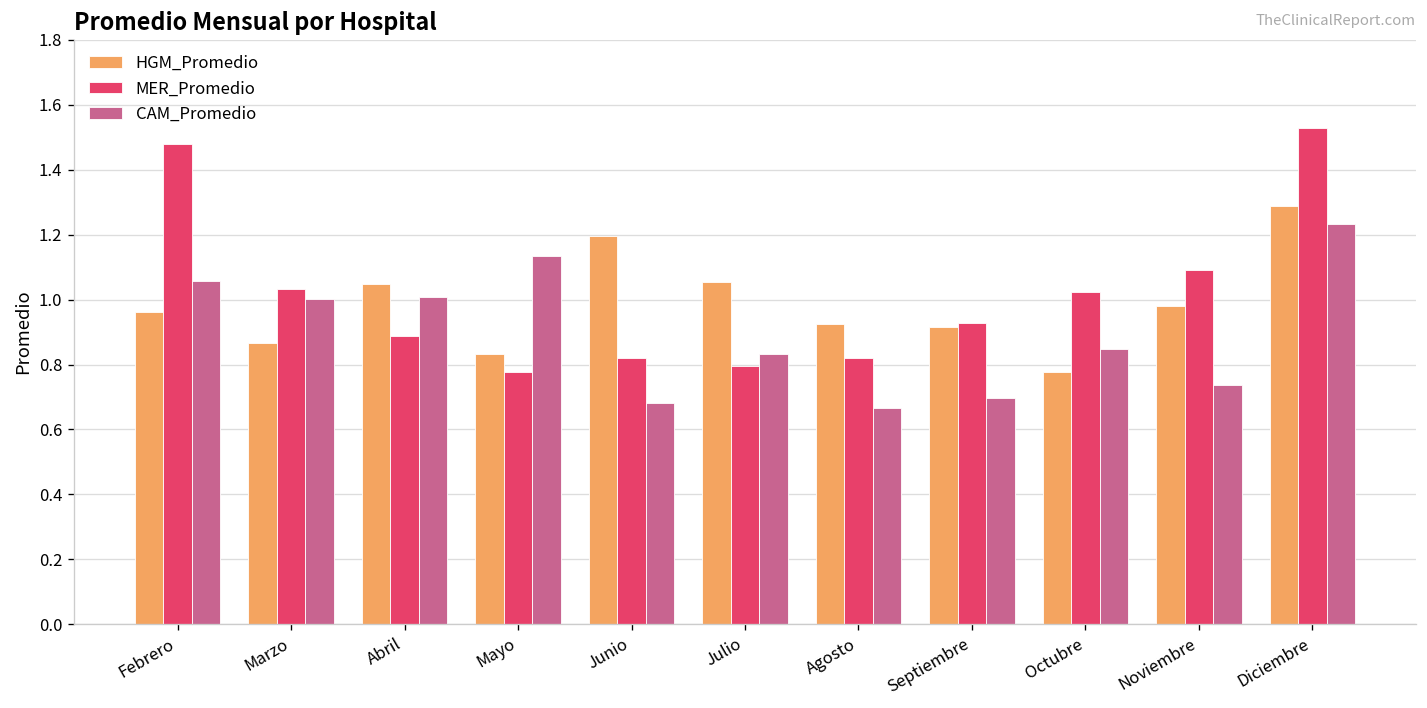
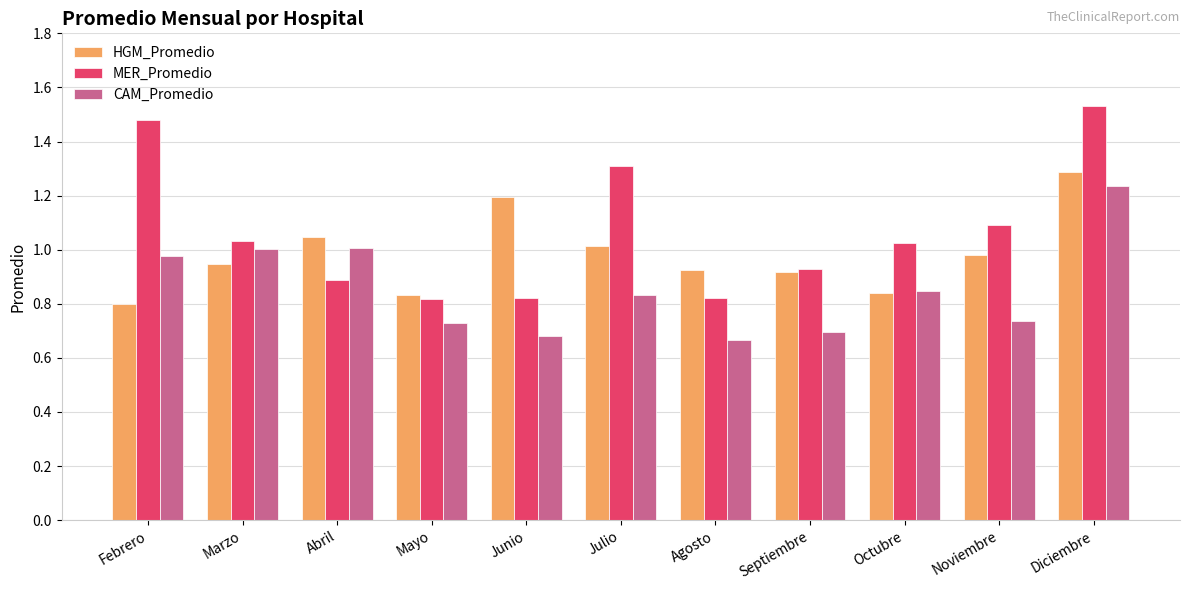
  {
    "HGM_Promedio": {
-     "Febrero": 0.96,
-     "Marzo": 0.87,
+     "Febrero": 0.80,
+     "Marzo": 0.95,
      "Abril": 1.05,
      "Mayo": 0.83,
      "Junio": 1.20,
-     "Julio": 1.05,
+     "Julio": 1.01,
      "Agosto": 0.92,
      "Septiembre": 0.92,
-     "Octubre": 0.78,
+     "Octubre": 0.84,
      "Noviembre": 0.98,
      "Diciembre": 1.29
    },
    "MER_Promedio": {
      "Febrero": 1.48,
      "Marzo": 1.03,
      "Abril": 0.89,
-     "Mayo": 0.78,
+     "Mayo": 0.82,
      "Junio": 0.82,
-     "Julio": 0.80,
+     "Julio": 1.31,
      "Agosto": 0.82,
      "Septiembre": 0.93,
      "Octubre": 1.02,
      "Noviembre": 1.09,
      "Diciembre": 1.53
    },
    "CAM_Promedio": {
-     "Febrero": 1.06,
+     "Febrero": 0.98,
      "Marzo": 1.00,
      "Abril": 1.01,
-     "Mayo": 1.13,
+     "Mayo": 0.73,
      "Junio": 0.68,
      "Julio": 0.83,
      "Agosto": 0.67,
      "Septiembre": 0.70,
      "Octubre": 0.85,
      "Noviembre": 0.74,
      "Diciembre": 1.23
    }
  }
